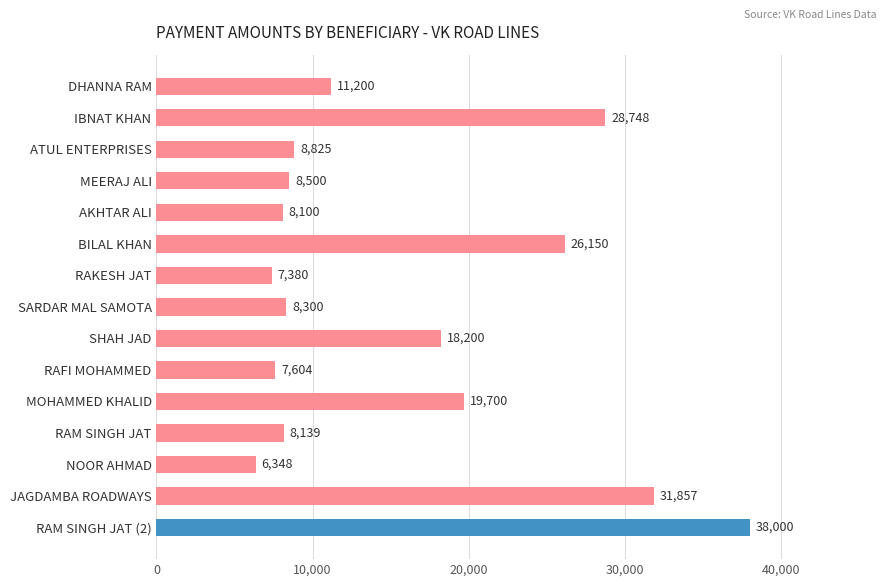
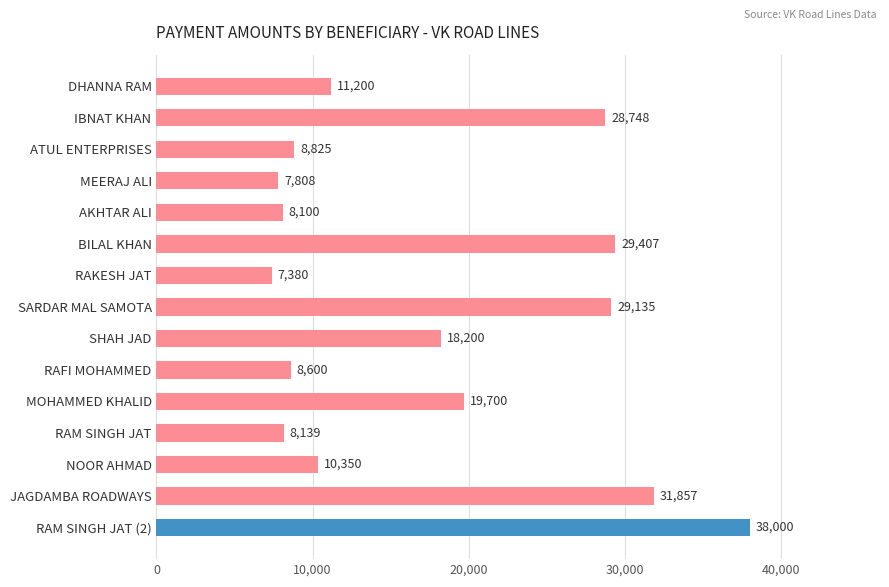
  {
    "DHANNA RAM": "11,200",
    "IBNAT KHAN": "28,748",
    "ATUL ENTERPRISES": "8,825",
-   "MEERAJ ALI": "8,500",
+   "MEERAJ ALI": "7,808",
    "AKHTAR ALI": "8,100",
-   "BILAL KHAN": "26,150",
+   "BILAL KHAN": "29,407",
    "RAKESH JAT": "7,380",
-   "SARDAR MAL SAMOTA": "8,300",
+   "SARDAR MAL SAMOTA": "29,135",
    "SHAH JAD": "18,200",
-   "RAFI MOHAMMED": "7,604",
+   "RAFI MOHAMMED": "8,600",
    "MOHAMMED KHALID": "19,700",
    "RAM SINGH JAT": "8,139",
-   "NOOR AHMAD": "6,348",
+   "NOOR AHMAD": "10,350",
    "JAGDAMBA ROADWAYS": "31,857",
    "RAM SINGH JAT (2)": "38,000"
  }
